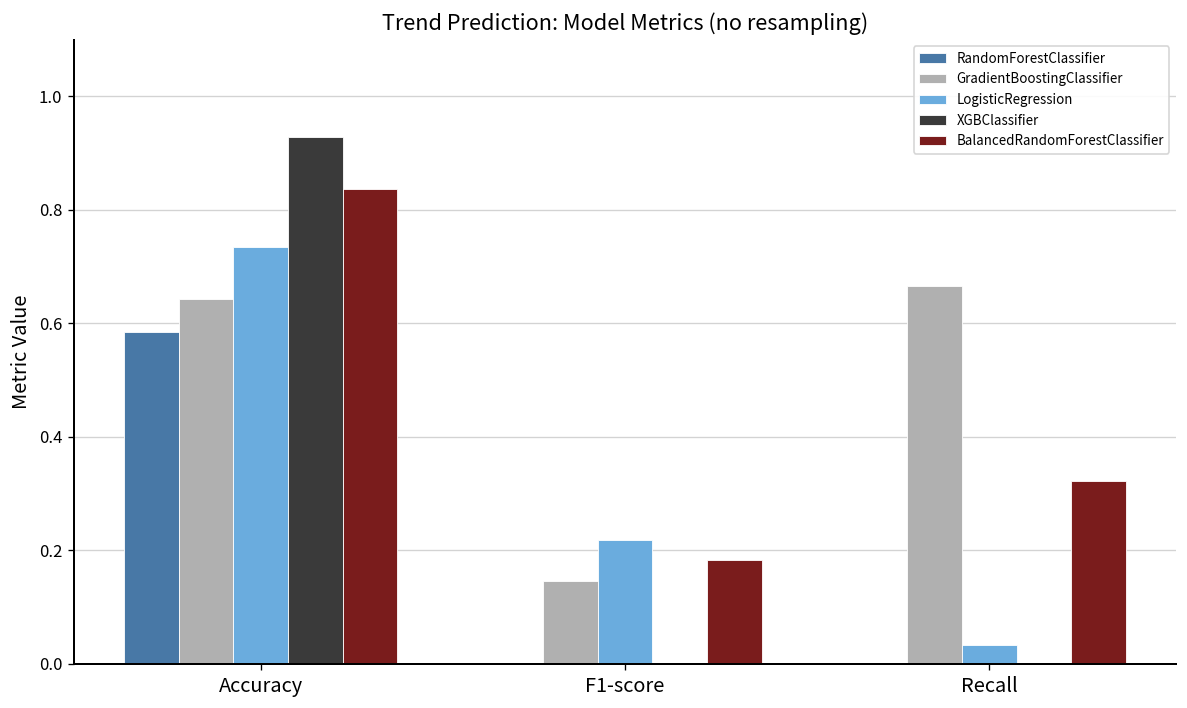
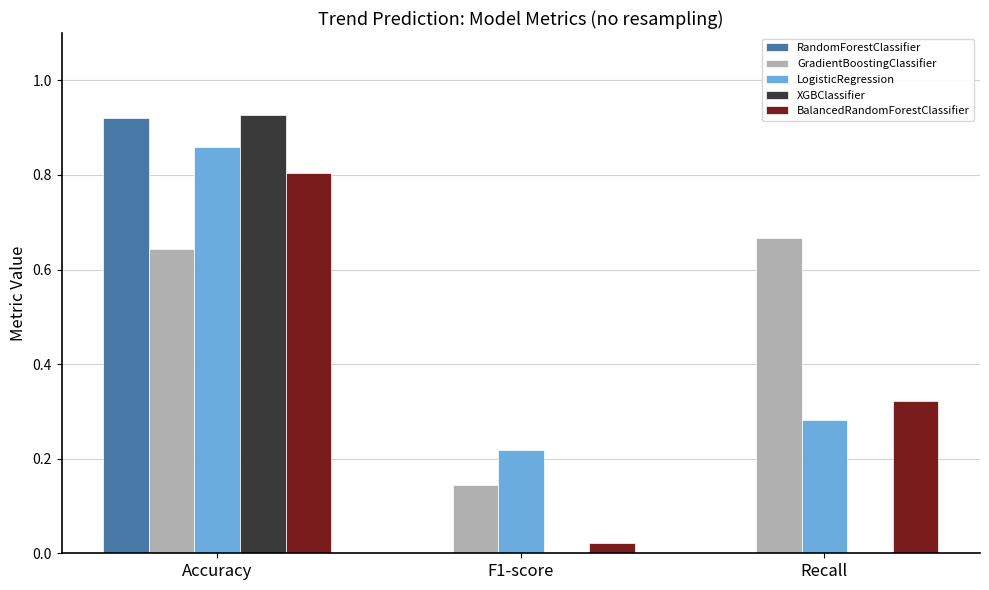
  {
    "RandomForestClassifier": {
-     "Accuracy": 0.58,
+     "Accuracy": 0.92,
      "F1-score": 0.00,
      "Recall": 0.00
    },
    "GradientBoostingClassifier": {
      "Accuracy": 0.64,
      "F1-score": 0.15,
      "Recall": 0.67
    },
    "LogisticRegression": {
-     "Accuracy": 0.73,
+     "Accuracy": 0.86,
      "F1-score": 0.22,
-     "Recall": 0.03
+     "Recall": 0.28
    },
    "XGBClassifier": {
      "Accuracy": 0.93,
      "F1-score": 0.00,
      "Recall": 0.00
    },
    "BalancedRandomForestClassifier": {
-     "Accuracy": 0.84,
-     "F1-score": 0.18,
+     "Accuracy": 0.80,
+     "F1-score": 0.02,
      "Recall": 0.32
    }
  }
